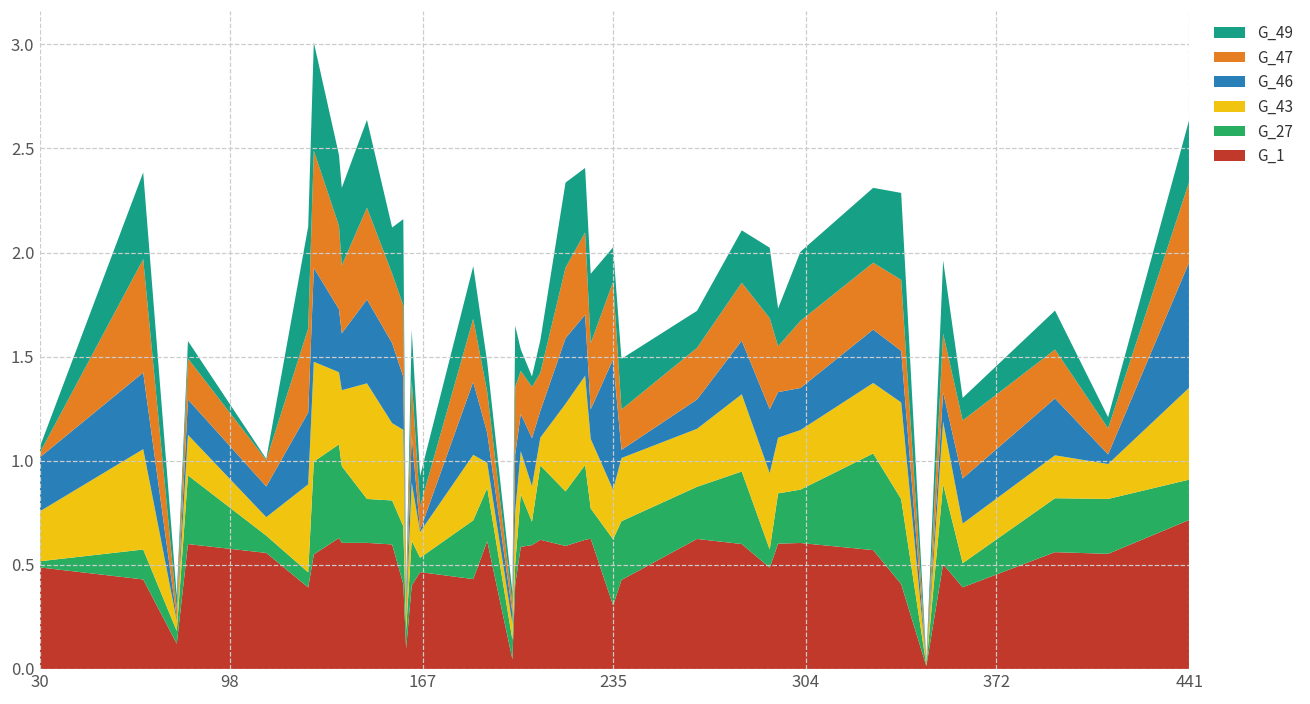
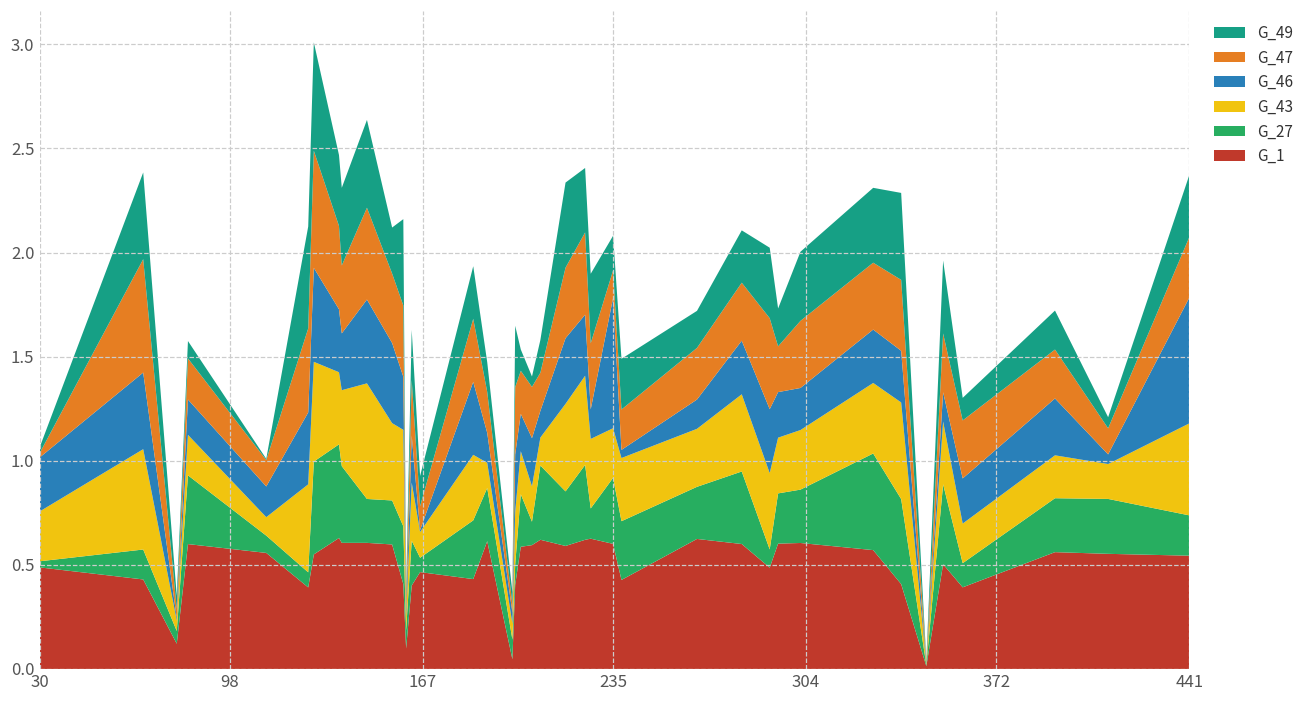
  {
    "G_1": {
-     "235": 0.31,
-     "441": 0.72
+     "235": 0.60,
+     "441": 0.54
    },
    "G_47": {
-     "235": 0.37,
-     "441": 0.39
+     "235": 0.13,
+     "441": 0.29
    }
  }
